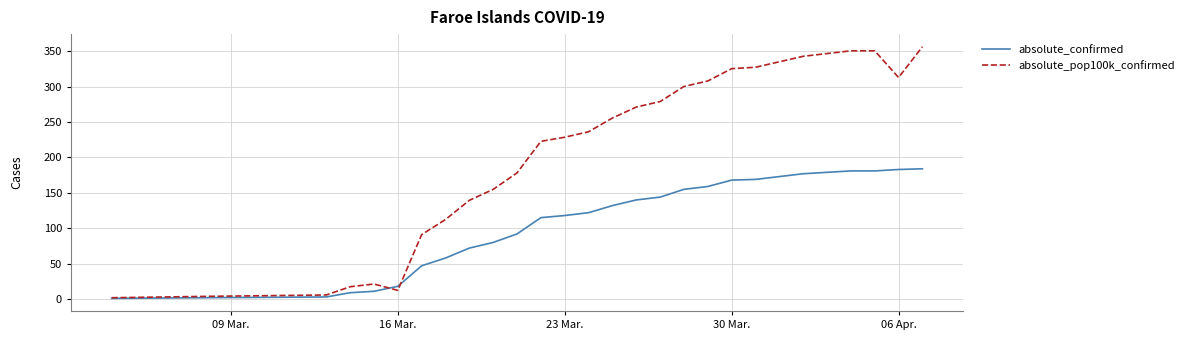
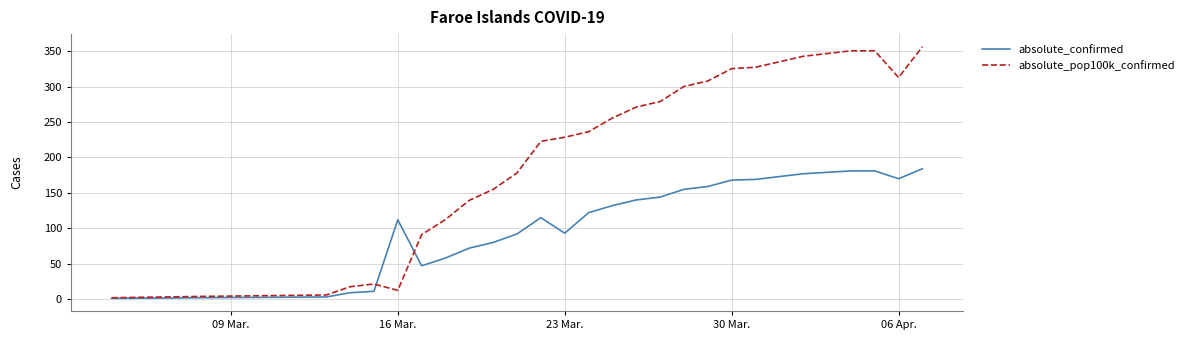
  {
    "absolute_confirmed": {
-     "16 Mar.": 20,
-     "23 Mar.": 120,
+     "16 Mar.": 110,
+     "23 Mar.": 90,
      "30 Mar.": 170,
-     "06 Apr.": 180
+     "06 Apr.": 170
    },
    "absolute_pop100k_confirmed": {
      "16 Mar.": 10,
      "23 Mar.": 230,
      "30 Mar.": 330,
      "06 Apr.": 310
    }
  }
